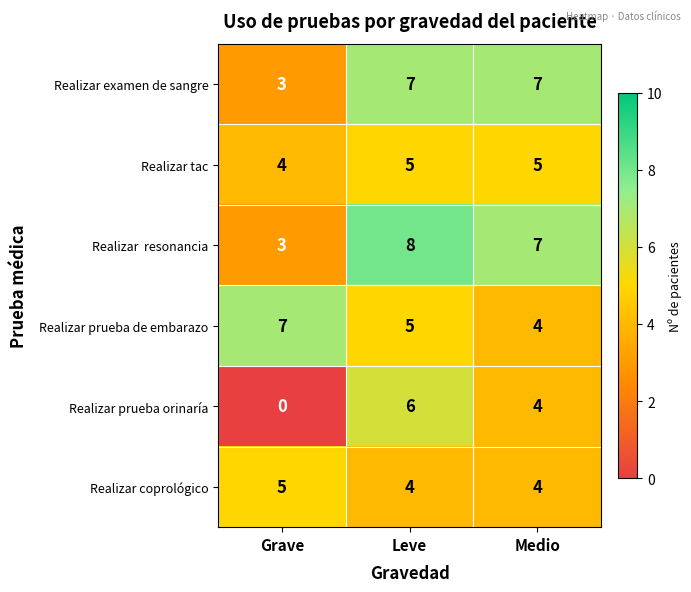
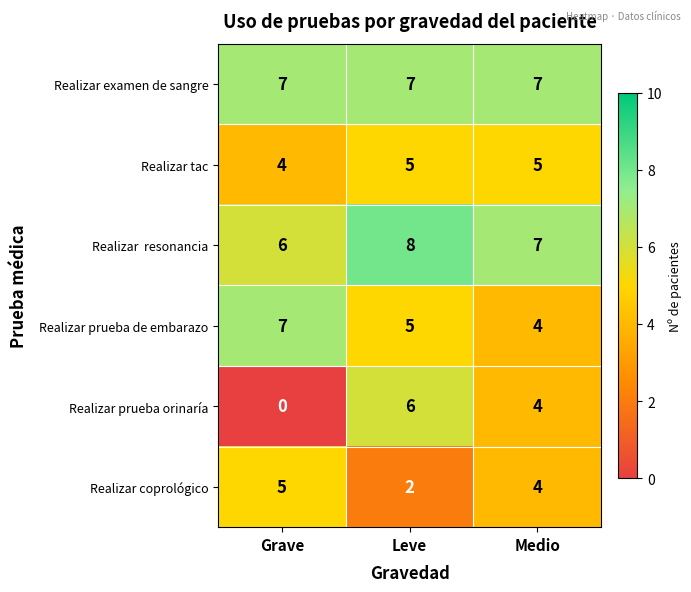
  {
    "Realizar examen de sangre": {
-     "Grave": 3,
+     "Grave": 7,
      "Leve": 7,
      "Medio": 7
    },
    "Realizar tac": {
      "Grave": 4,
      "Leve": 5,
      "Medio": 5
    },
    "Realizar resonancia": {
-     "Grave": 3,
+     "Grave": 6,
      "Leve": 8,
      "Medio": 7
    },
    "Realizar prueba de embarazo": {
      "Grave": 7,
      "Leve": 5,
      "Medio": 4
    },
    "Realizar prueba orinaría": {
      "Grave": 0,
      "Leve": 6,
      "Medio": 4
    },
    "Realizar coprológico": {
      "Grave": 5,
-     "Leve": 4,
+     "Leve": 2,
      "Medio": 4
    }
  }
